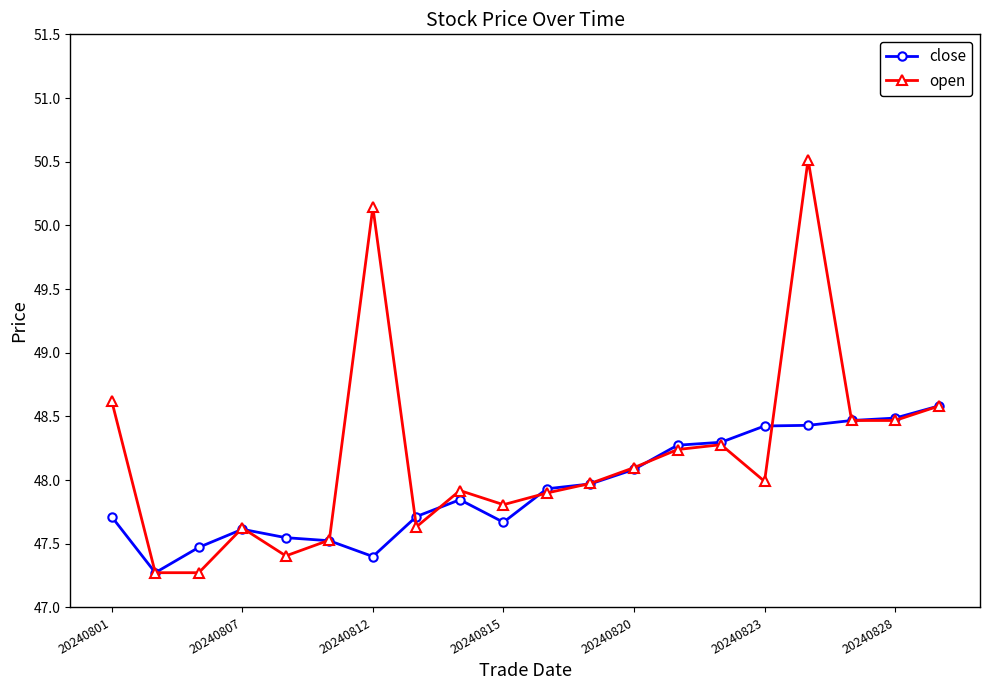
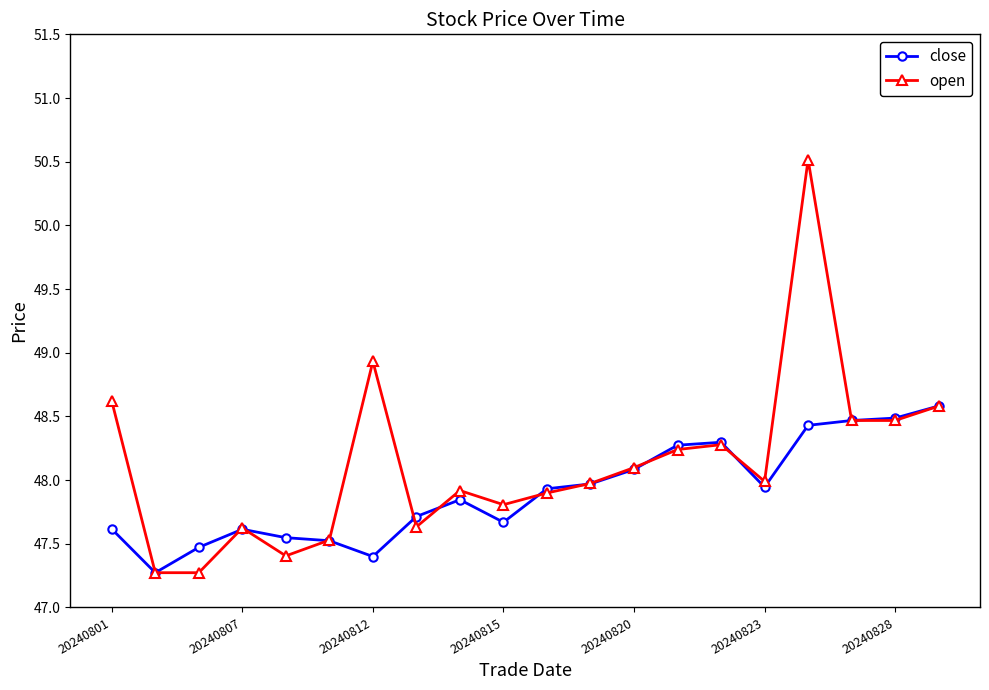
  {
    "close": {
-     "20240801": 47.71,
+     "20240801": 47.62,
      "20240812": 47.40,
      "20240815": 47.67,
-     "20240823": 48.43
+     "20240823": 47.95
    },
    "open": {
      "20240801": 48.62,
-     "20240812": 50.14,
+     "20240812": 48.93,
      "20240815": 47.81,
      "20240823": 47.99
    }
  }
